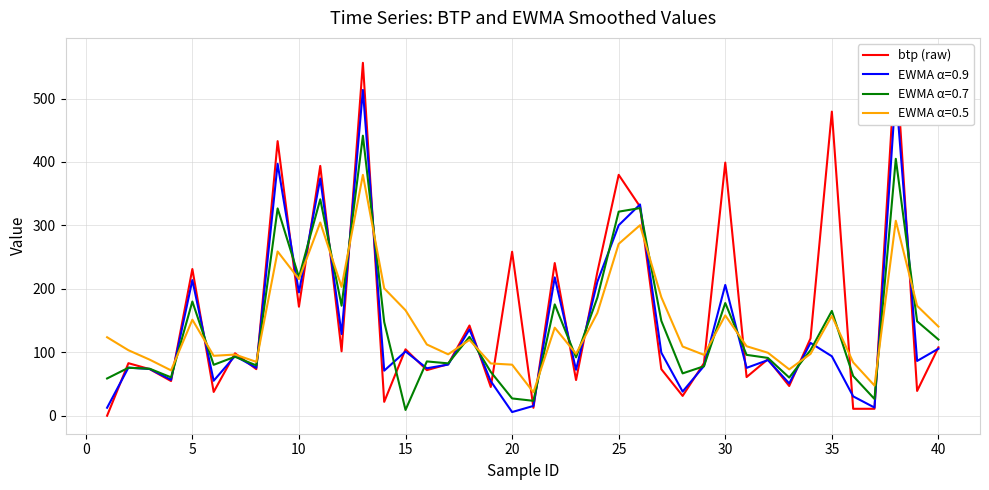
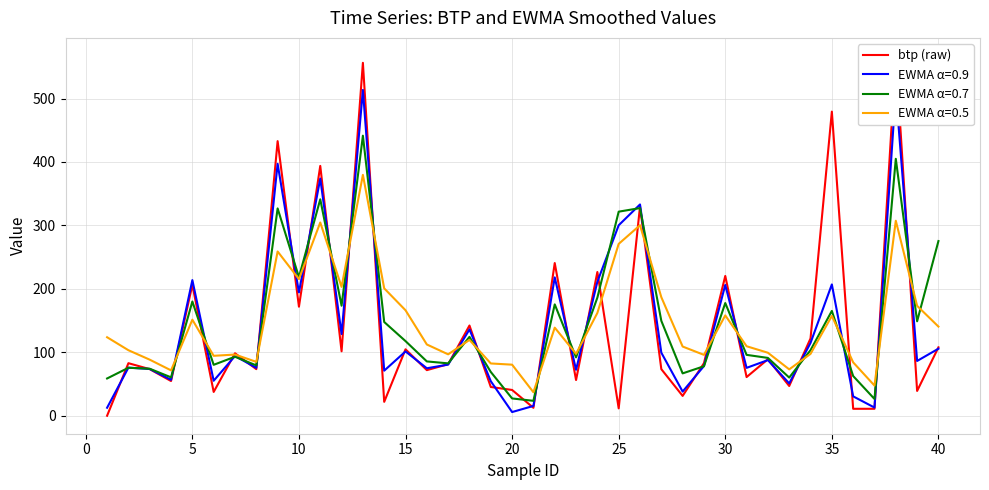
  {
    "btp (raw)": {
-     "5": 230,
+     "5": 210,
      "10": 170,
-     "20": 260,
-     "25": 380,
-     "30": 400,
+     "20": 40,
+     "25": 10,
+     "30": 220,
      "35": 480
    },
    "EWMA α=0.9": {
      "5": 210,
      "10": 190,
      "20": 10,
      "25": 300,
      "30": 210,
-     "35": 90
+     "35": 210
    },
    "EWMA α=0.7": {
      "5": 180,
-     "15": 10,
+     "15": 120,
      "20": 30,
      "25": 320,
      "30": 180,
      "35": 170,
-     "40": 120
+     "40": 280
    },
    "EWMA α=0.5": {
      "5": 150,
      "15": 170,
      "20": 80,
      "25": 270,
      "30": 160,
      "35": 160,
      "40": 140
    }
  }
